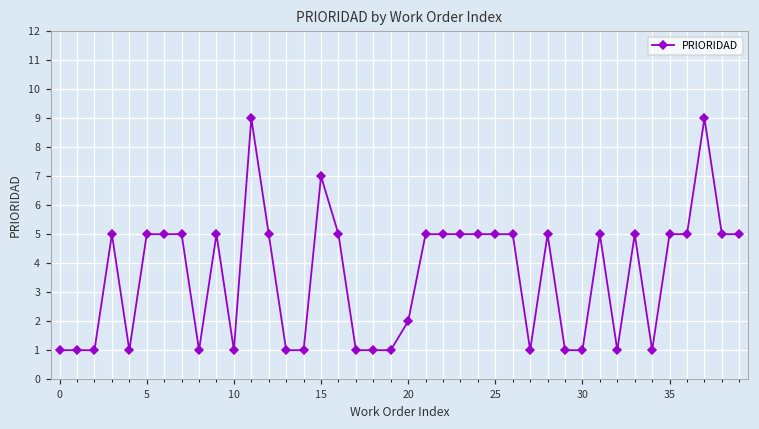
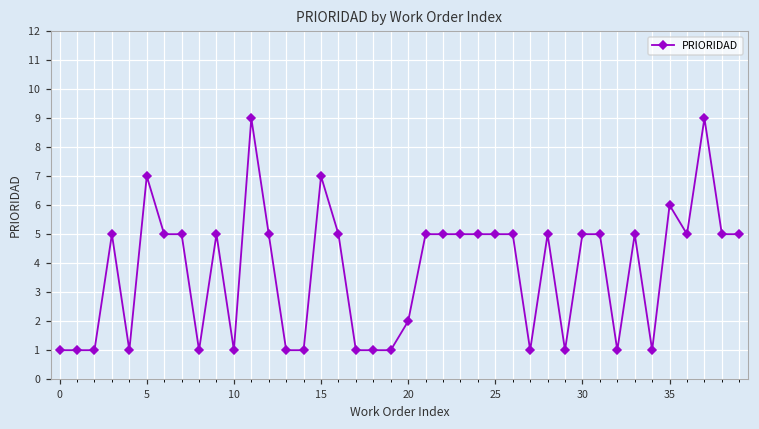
  {
    "0": 1,
-   "5": 5,
+   "5": 7,
    "10": 1,
    "15": 7,
    "20": 2,
    "25": 5,
-   "30": 1,
-   "35": 5
+   "30": 5,
+   "35": 6
  }
